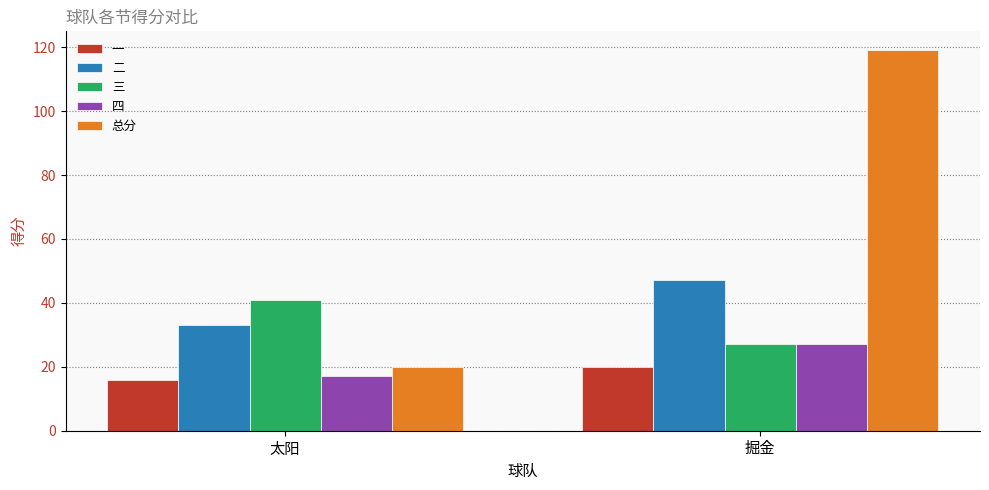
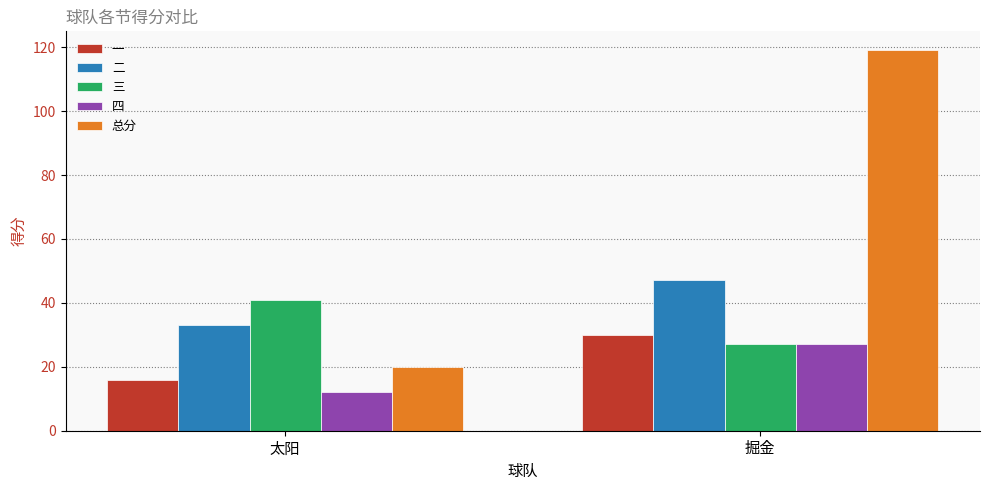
  {
    "一": {
      "太阳": 16,
-     "掘金": 20
+     "掘金": 30
    },
    "二": {
      "太阳": 33,
      "掘金": 47
    },
    "三": {
      "太阳": 41,
      "掘金": 27
    },
    "四": {
-     "太阳": 17,
+     "太阳": 12,
      "掘金": 27
    },
    "总分": {
      "太阳": 20,
      "掘金": 119
    }
  }
